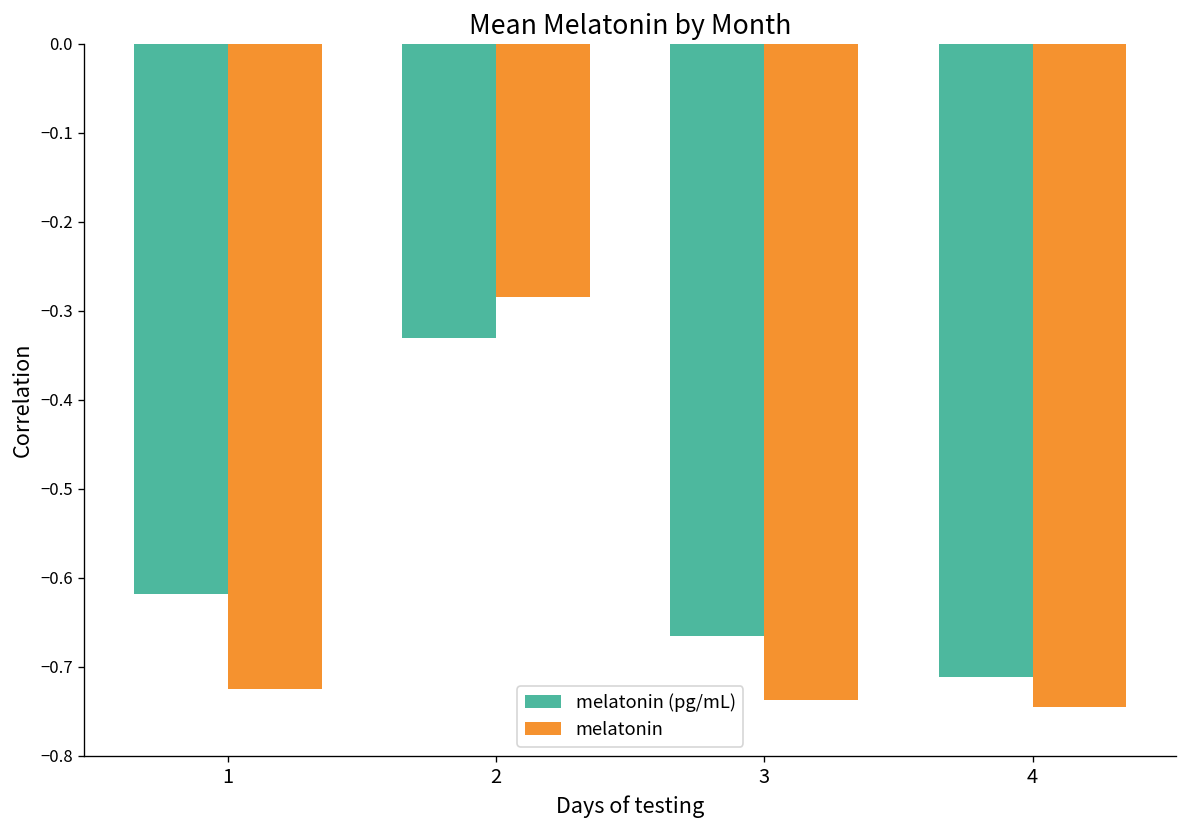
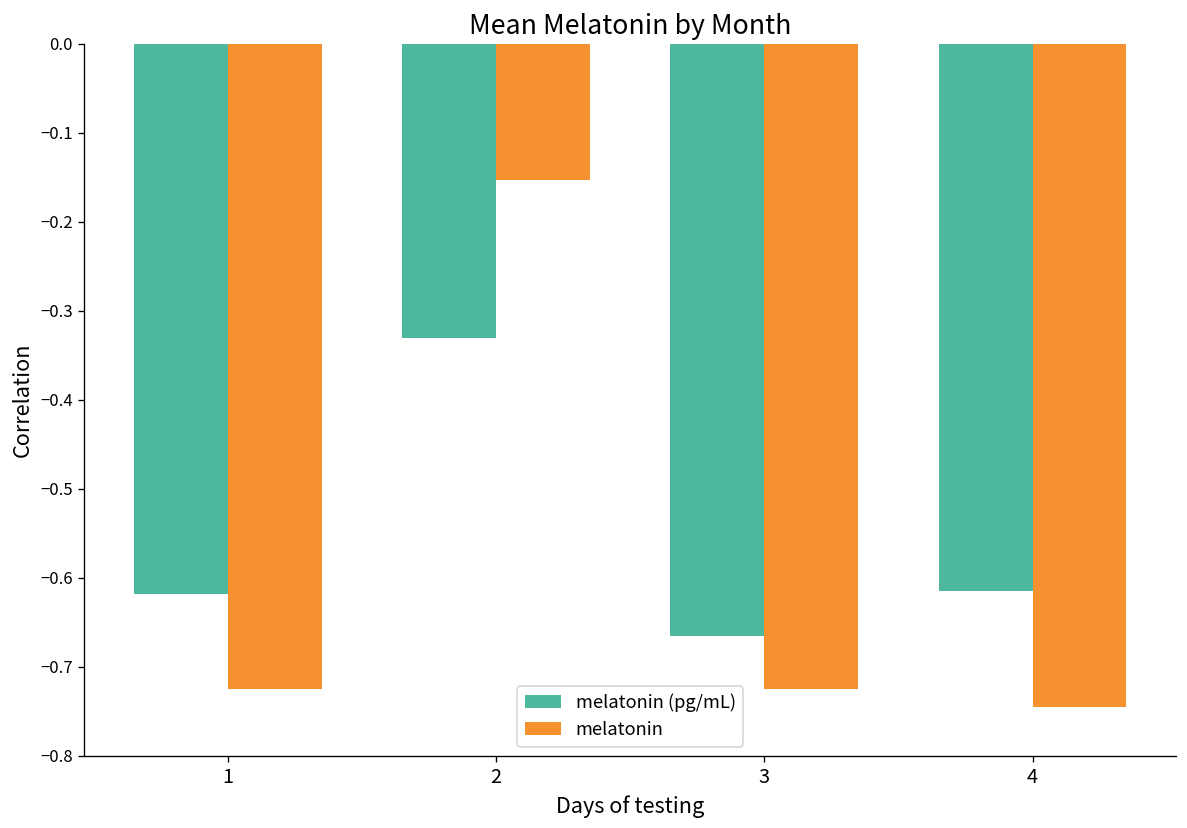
  {
    "melatonin (pg/mL)": {
      "1": -0.62,
      "2": -0.33,
      "3": -0.67,
-     "4": -0.71
+     "4": -0.62
    },
    "melatonin": {
      "1": -0.73,
-     "2": -0.29,
-     "3": -0.74,
+     "2": -0.15,
+     "3": -0.73,
      "4": -0.75
    }
  }
